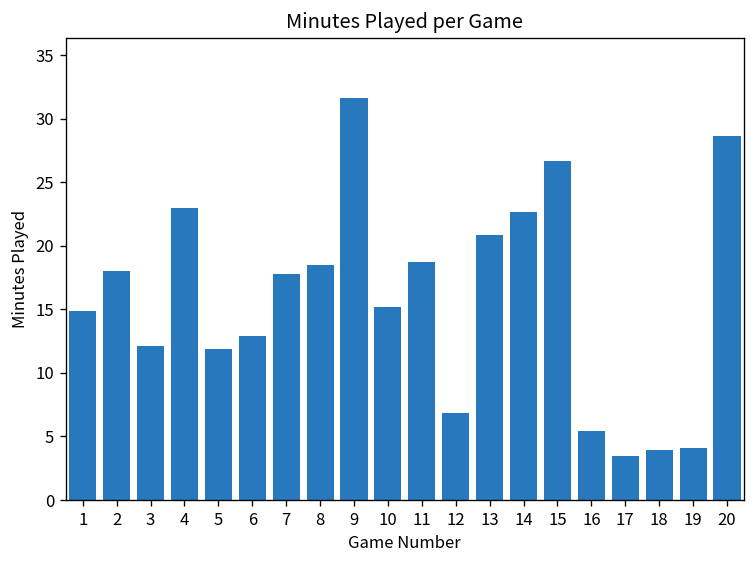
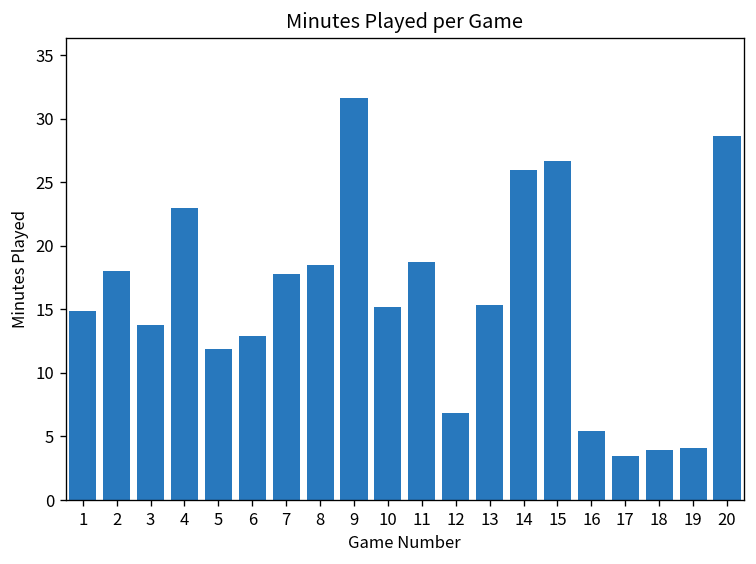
  {
    "1": 14.9,
    "2": 18.1,
-   "3": 12.1,
+   "3": 13.8,
    "4": 23.0,
    "5": 11.9,
    "6": 12.9,
    "7": 17.8,
    "8": 18.5,
    "9": 31.6,
    "10": 15.2,
    "11": 18.7,
    "12": 6.8,
-   "13": 20.8,
-   "14": 22.7,
+   "13": 15.3,
+   "14": 25.9,
    "15": 26.7,
    "16": 5.5,
    "17": 3.5,
    "18": 3.9,
    "19": 4.1,
    "20": 28.7
  }
